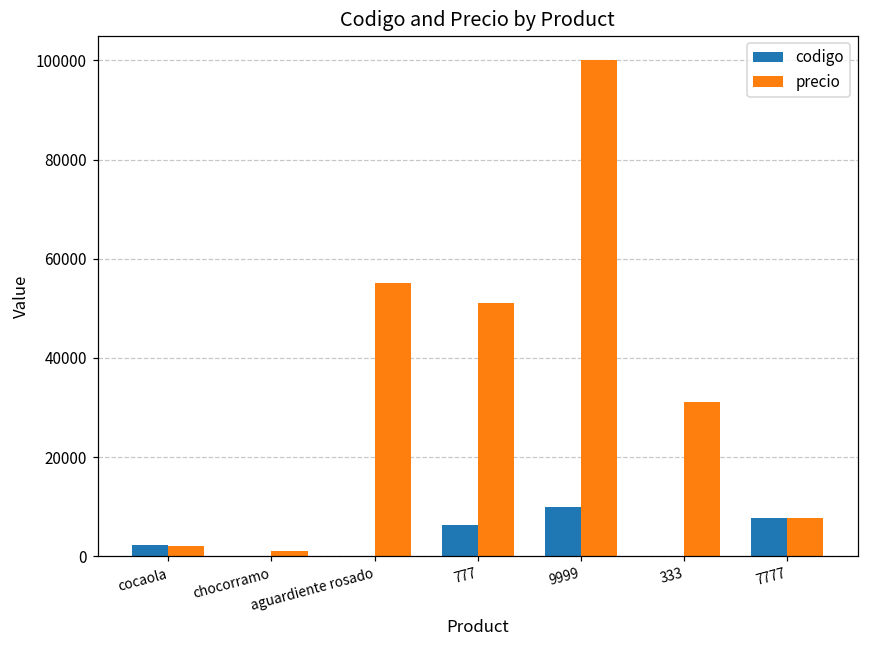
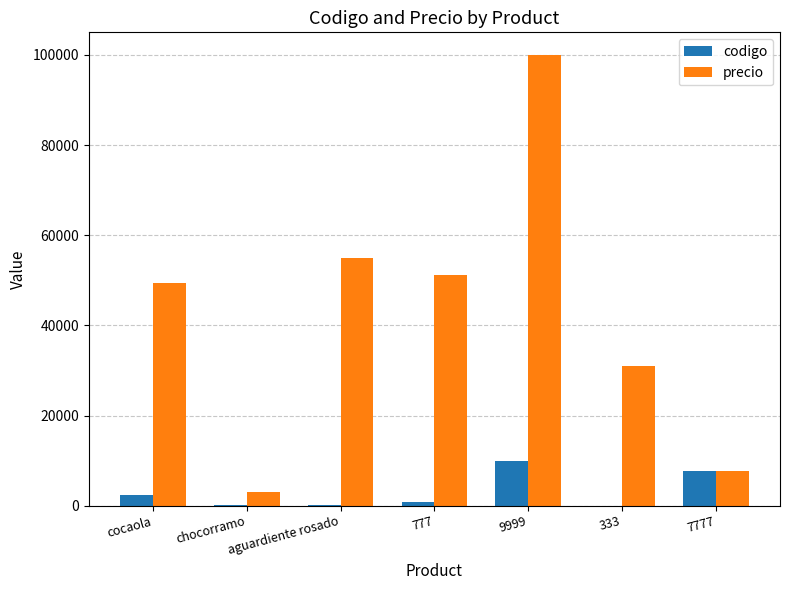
  {
    "codigo": {
      "cocaola": 2000,
-     "777": 6000,
+     "777": 1000,
      "9999": 10000,
      "7777": 8000
    },
    "precio": {
-     "cocaola": 2000,
-     "chocorramo": 1000,
+     "cocaola": 49000,
+     "chocorramo": 3000,
      "aguardiente rosado": 55000,
      "777": 51000,
      "9999": 100000,
      "333": 31000,
      "7777": 8000
    }
  }
